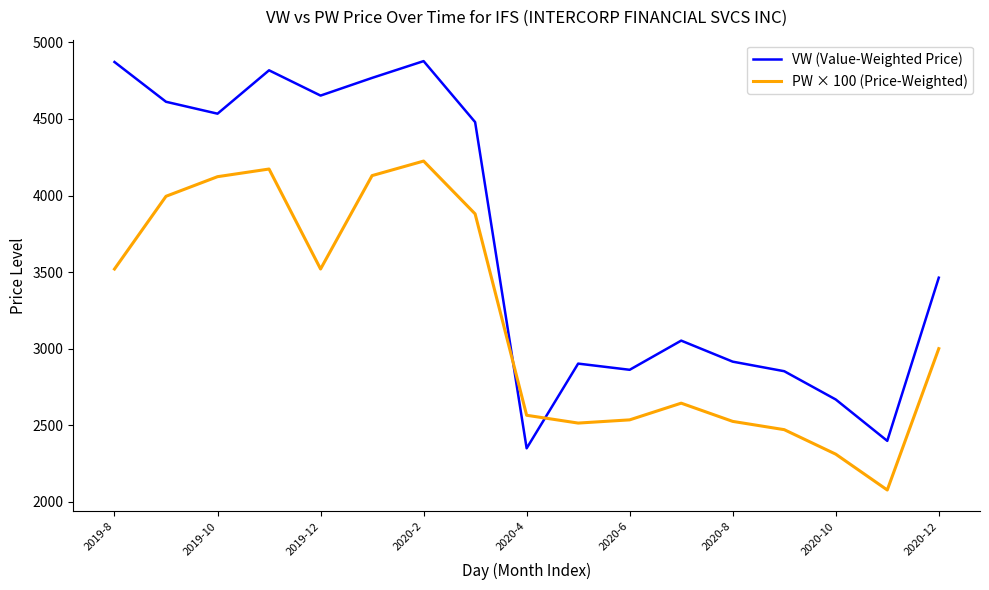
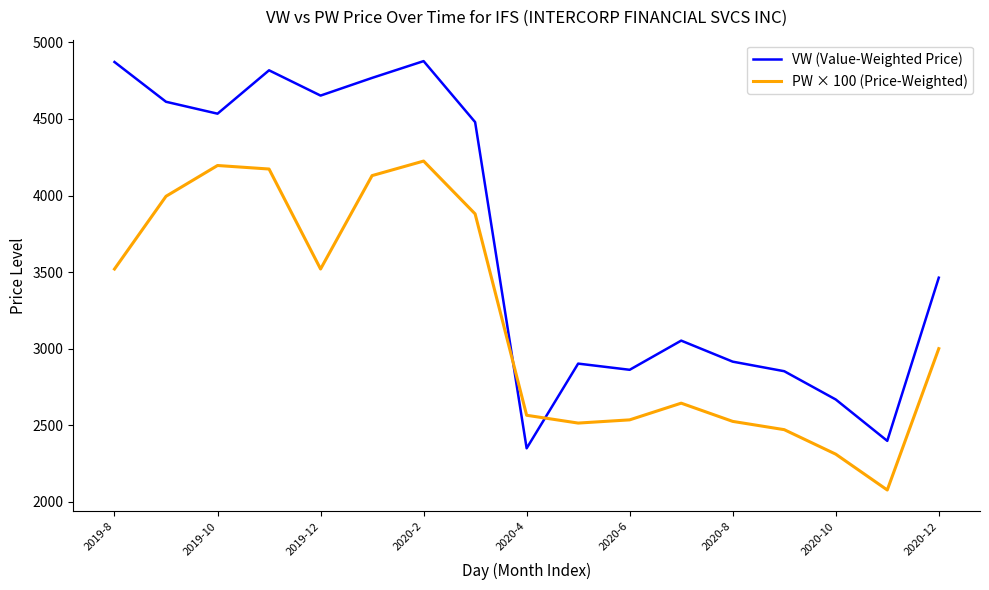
  {
    "VW (Value-Weighted Price)": {
      "2019-8": 4870,
      "2019-10": 4530,
      "2019-12": 4650,
      "2020-2": 4880,
      "2020-4": 2350,
      "2020-6": 2860,
      "2020-8": 2920,
      "2020-10": 2670,
      "2020-12": 3460
    },
    "PW × 100 (Price-Weighted)": {
      "2019-8": 3520,
-     "2019-10": 4120,
+     "2019-10": 4200,
      "2019-12": 3520,
      "2020-2": 4230,
      "2020-4": 2570,
      "2020-6": 2540,
      "2020-8": 2530,
      "2020-10": 2310,
      "2020-12": 3000
    }
  }
